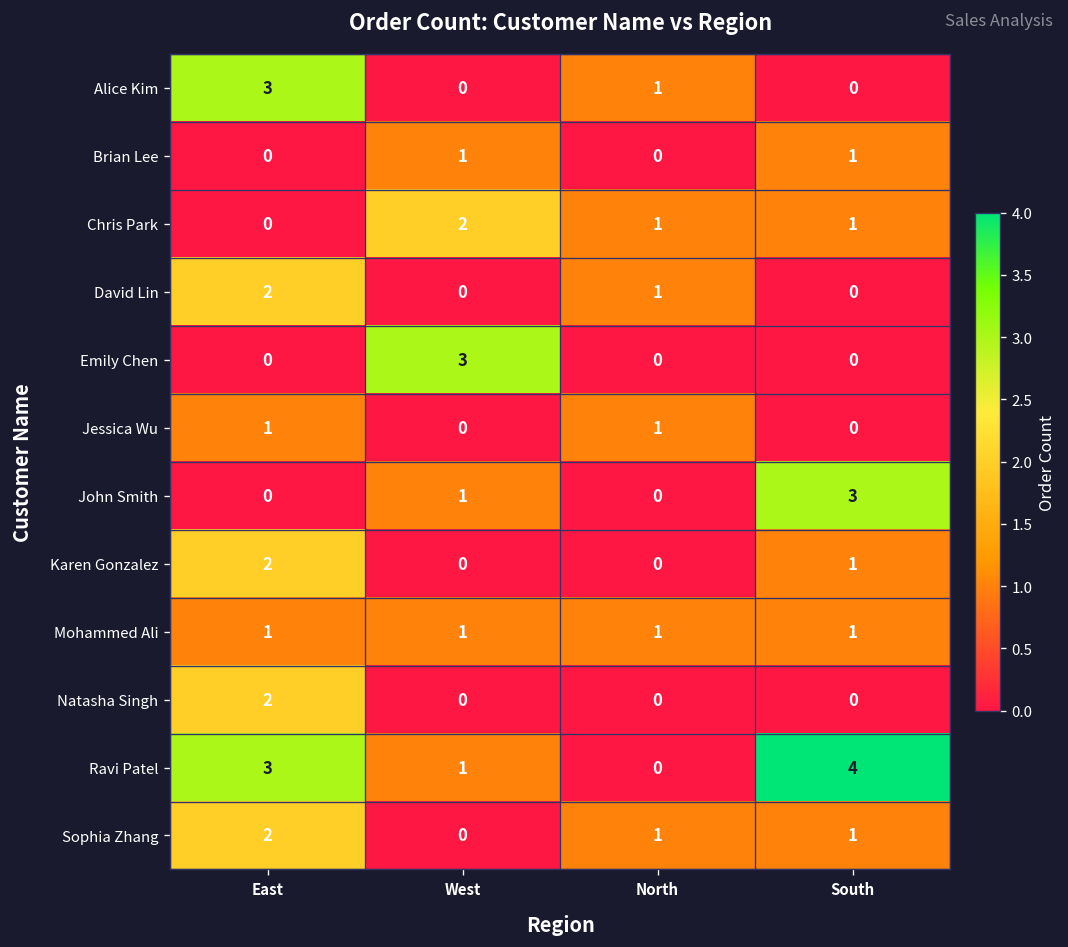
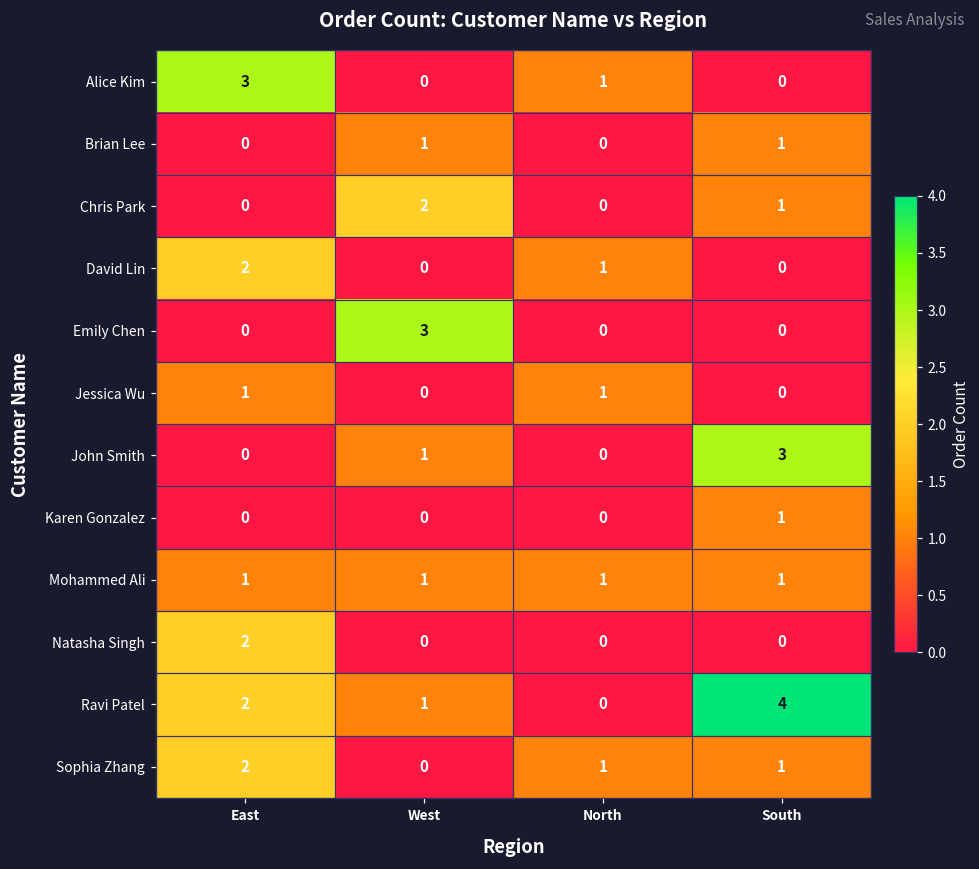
  {
    "Alice Kim": {
      "East": 3,
      "West": 0,
      "North": 1,
      "South": 0
    },
    "Brian Lee": {
      "East": 0,
      "West": 1,
      "North": 0,
      "South": 1
    },
    "Chris Park": {
      "East": 0,
      "West": 2,
-     "North": 1,
+     "North": 0,
      "South": 1
    },
    "David Lin": {
      "East": 2,
      "West": 0,
      "North": 1,
      "South": 0
    },
    "Emily Chen": {
      "East": 0,
      "West": 3,
      "North": 0,
      "South": 0
    },
    "Jessica Wu": {
      "East": 1,
      "West": 0,
      "North": 1,
      "South": 0
    },
    "John Smith": {
      "East": 0,
      "West": 1,
      "North": 0,
      "South": 3
    },
    "Karen Gonzalez": {
-     "East": 2,
+     "East": 0,
      "West": 0,
      "North": 0,
      "South": 1
    },
    "Mohammed Ali": {
      "East": 1,
      "West": 1,
      "North": 1,
      "South": 1
    },
    "Natasha Singh": {
      "East": 2,
      "West": 0,
      "North": 0,
      "South": 0
    },
    "Ravi Patel": {
-     "East": 3,
+     "East": 2,
      "West": 1,
      "North": 0,
      "South": 4
    },
    "Sophia Zhang": {
      "East": 2,
      "West": 0,
      "North": 1,
      "South": 1
    }
  }
